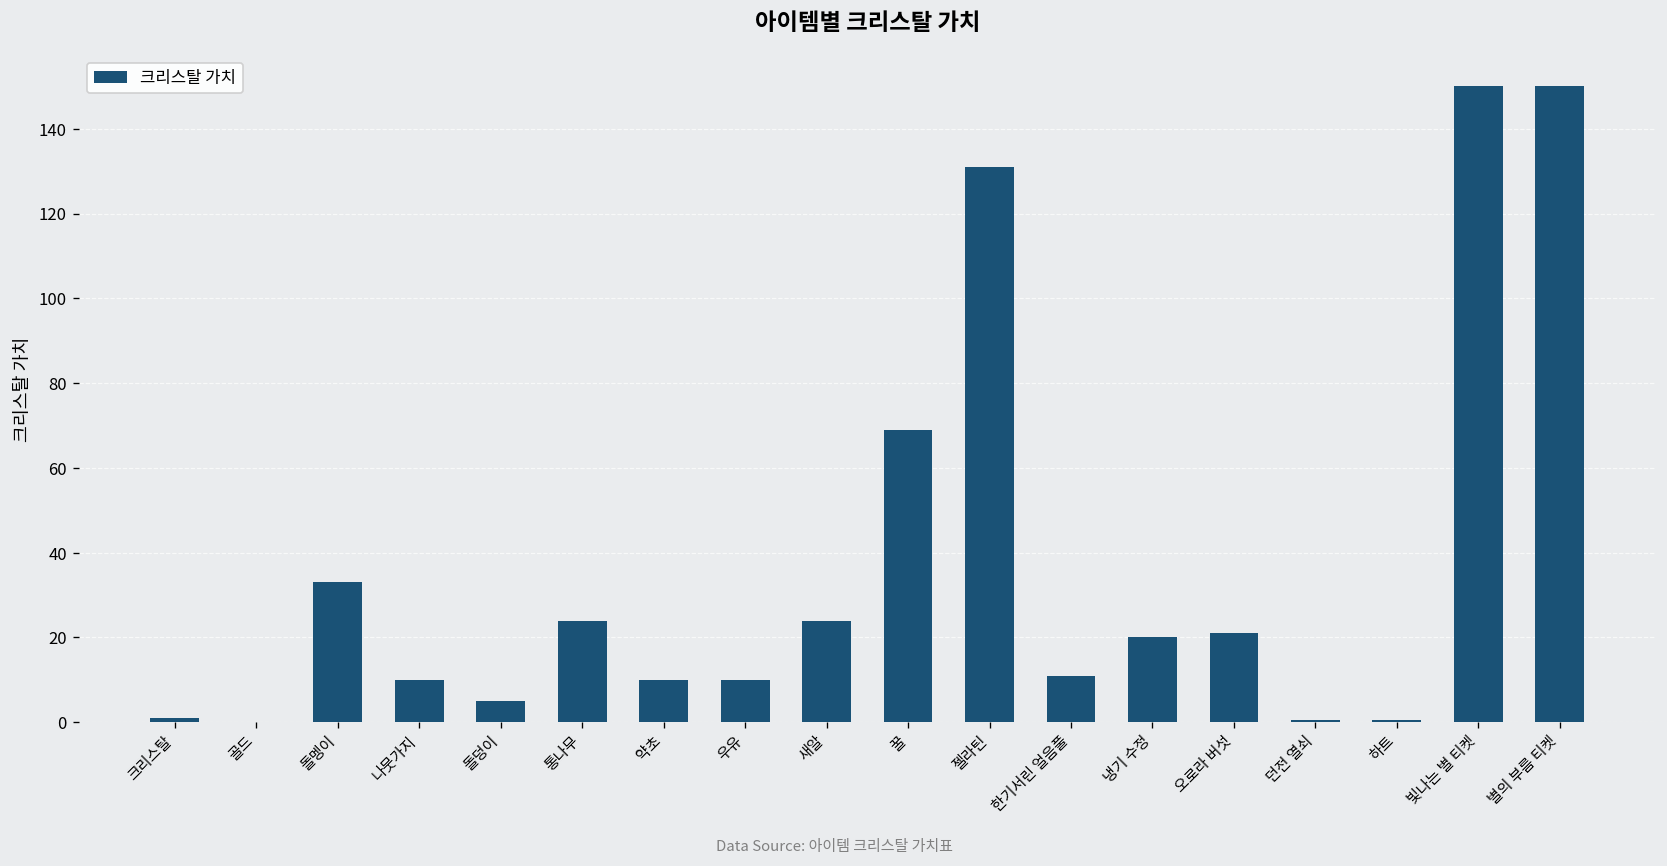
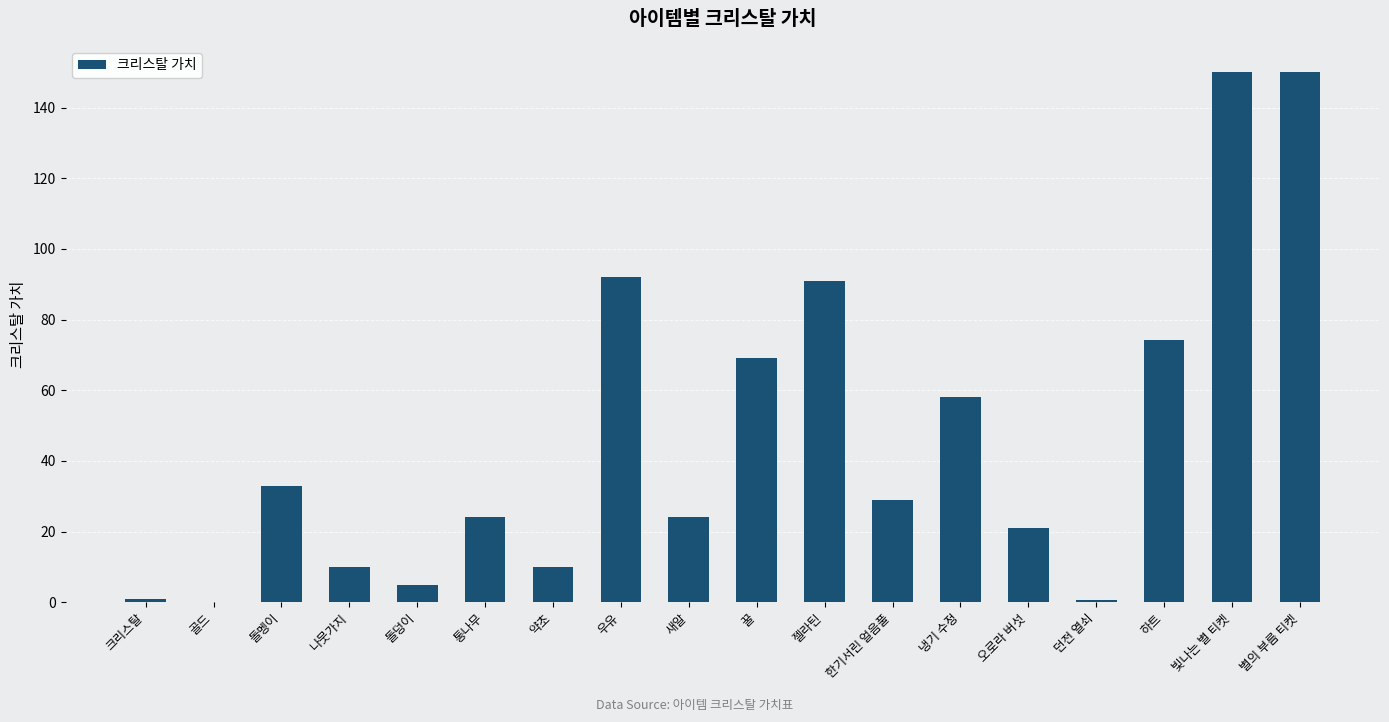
  {
    "크리스탈": 1,
    "돌멩이": 33,
    "나뭇가지": 10,
    "돌덩이": 5,
    "통나무": 24,
    "약초": 10,
-   "우유": 10,
+   "우유": 92,
    "새알": 24,
    "꿀": 69,
-   "젤라틴": 131,
-   "한기서린 얼음풀": 11,
-   "냉기 수정": 20,
+   "젤라틴": 91,
+   "한기서린 얼음풀": 29,
+   "냉기 수정": 58,
    "오로라 버섯": 21,
-   "하트": 1,
+   "하트": 74,
    "빛나는 별 티켓": 150,
    "별의 부름 티켓": 150
  }
